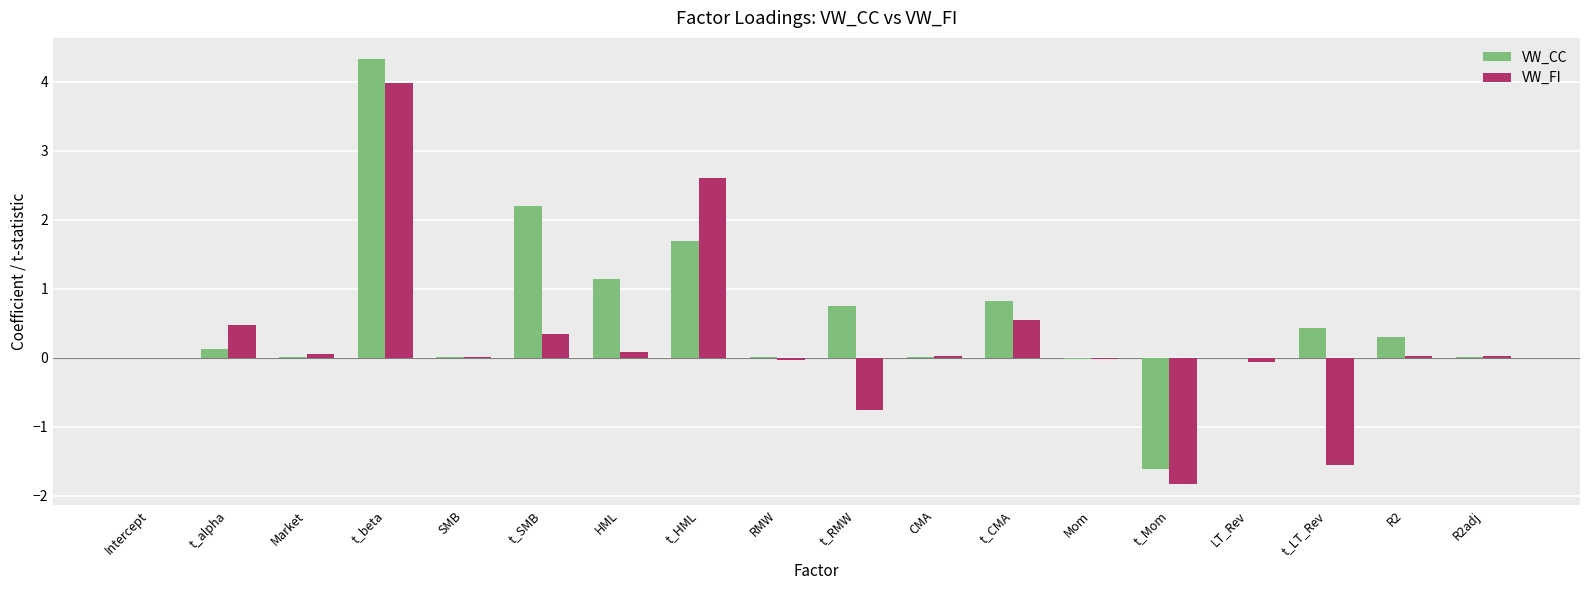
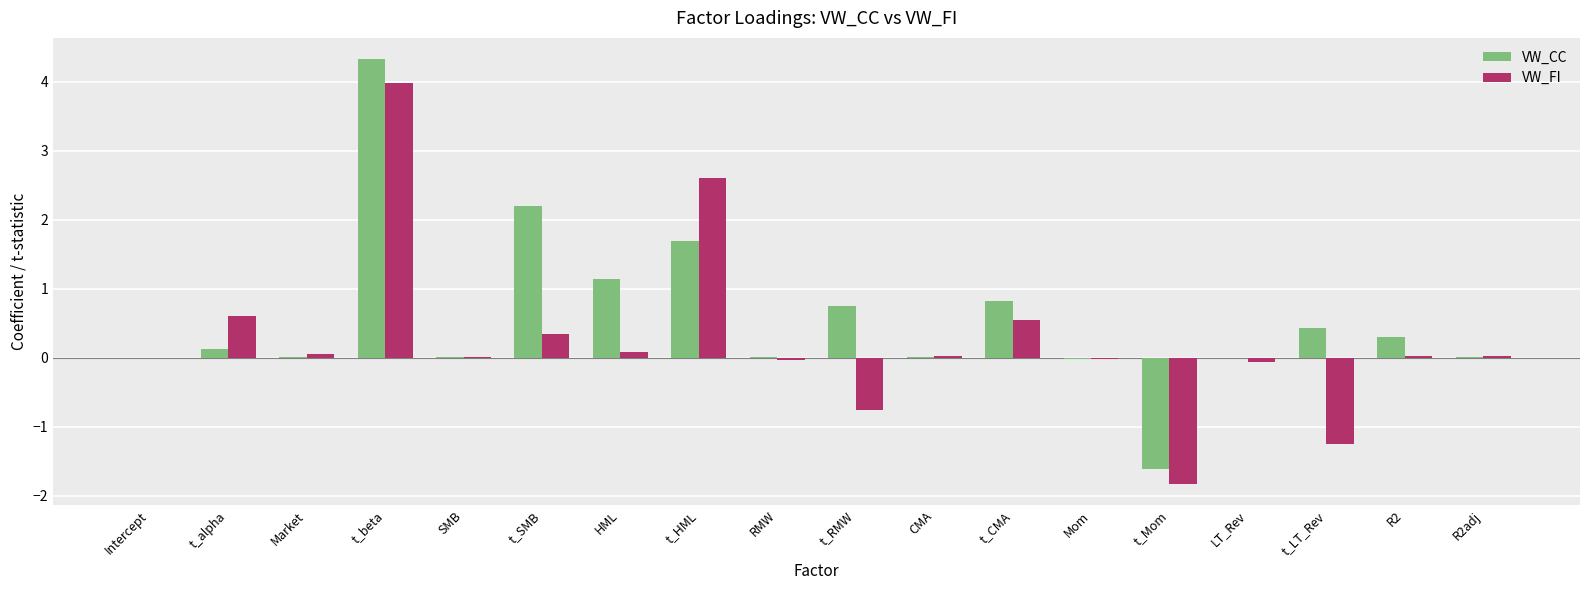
  {
    "VW_CC": {
      "t_alpha": 0.1,
      "t_beta": 4.3,
      "t_SMB": 2.2,
      "HML": 1.1,
      "t_HML": 1.7,
      "t_RMW": 0.7,
      "t_CMA": 0.8,
      "t_Mom": -1.6,
      "t_LT_Rev": 0.4,
      "R2": 0.3
    },
    "VW_FI": {
-     "t_alpha": 0.5,
+     "t_alpha": 0.6,
      "Market": 0.1,
      "t_beta": 4.0,
      "t_SMB": 0.3,
      "HML": 0.1,
      "t_HML": 2.6,
      "t_RMW": -0.8,
      "t_CMA": 0.6,
      "t_Mom": -1.8,
      "LT_Rev": -0.1,
-     "t_LT_Rev": -1.6
+     "t_LT_Rev": -1.2
    }
  }
